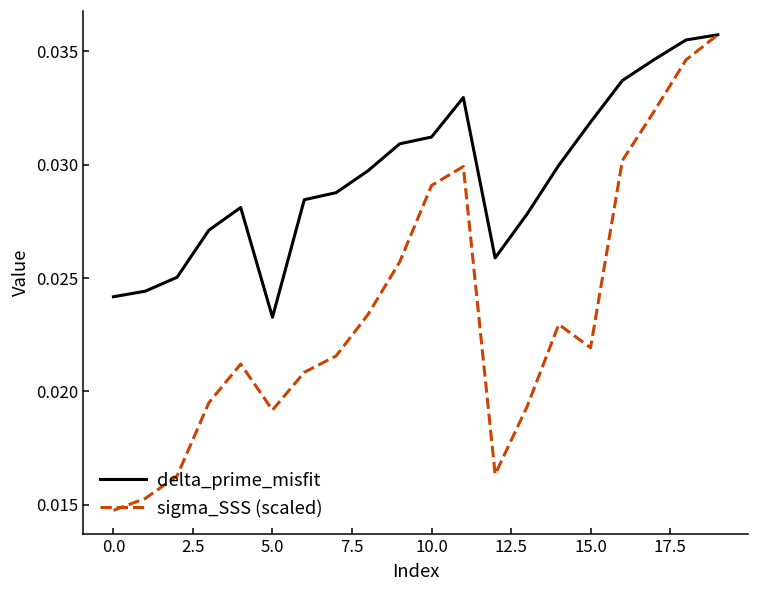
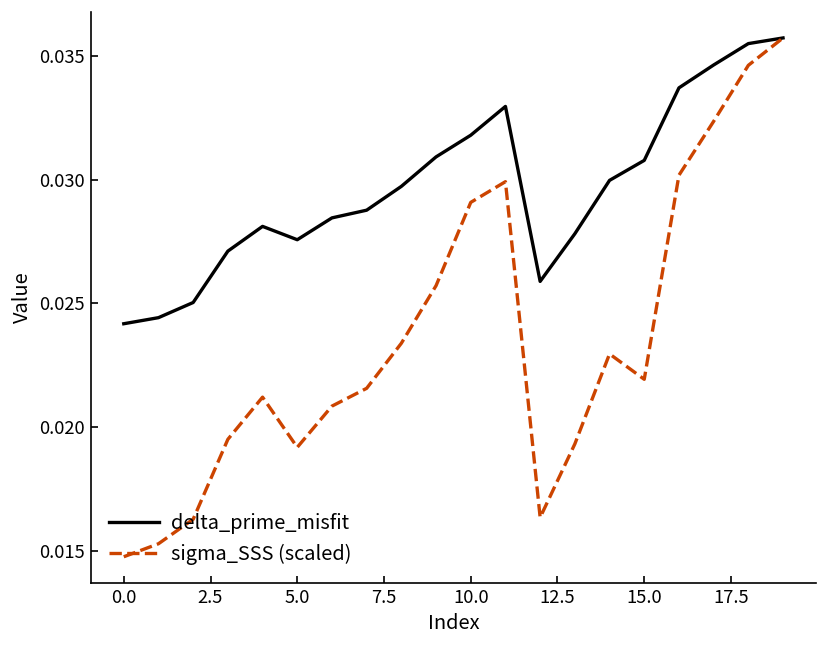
  {
    "delta_prime_misfit": {
      "0.0": 0.0242,
-     "5.0": 0.0233,
-     "10.0": 0.0312,
-     "15.0": 0.0319
+     "5.0": 0.0276,
+     "10.0": 0.0318,
+     "15.0": 0.0308
    },
    "sigma_SSS (scaled)": {
      "0.0": 0.0148,
      "5.0": 0.0192,
      "10.0": 0.0291,
      "15.0": 0.0219
    }
  }
